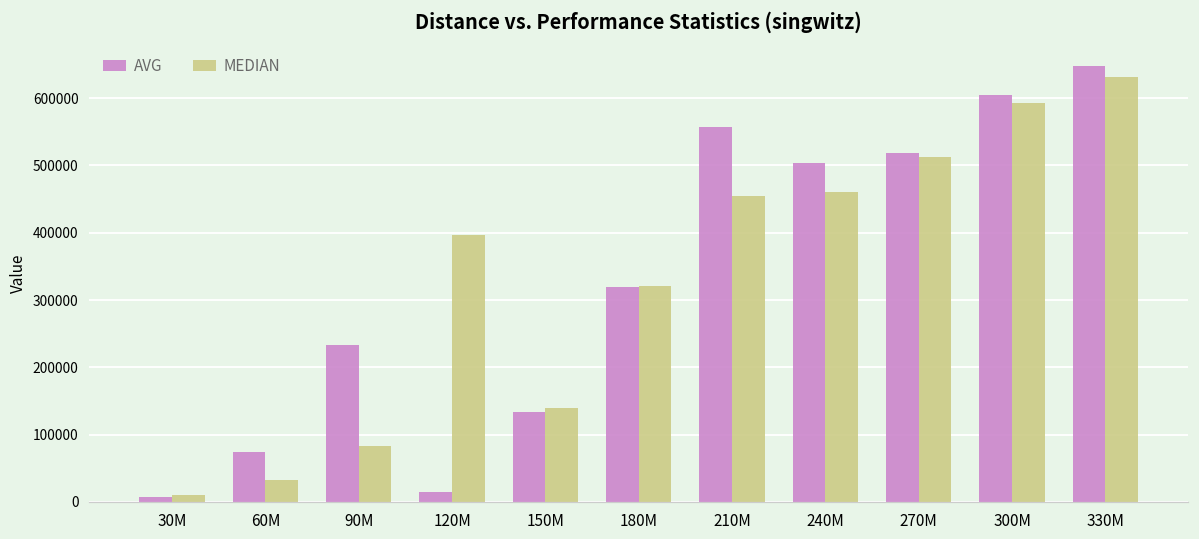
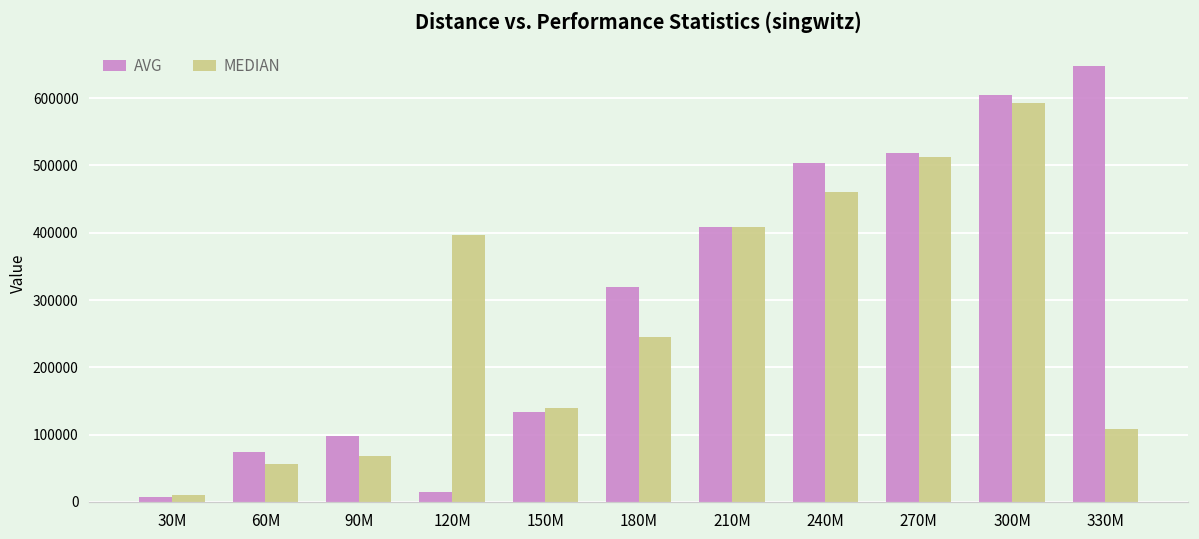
  {
    "AVG": {
      "30M": 10000,
      "60M": 70000,
-     "90M": 230000,
+     "90M": 100000,
      "120M": 10000,
      "150M": 130000,
      "180M": 320000,
-     "210M": 560000,
+     "210M": 410000,
      "240M": 500000,
      "270M": 520000,
      "300M": 600000,
      "330M": 650000
    },
    "MEDIAN": {
      "30M": 10000,
-     "60M": 30000,
-     "90M": 80000,
+     "60M": 60000,
+     "90M": 70000,
      "120M": 400000,
      "150M": 140000,
-     "180M": 320000,
-     "210M": 450000,
+     "180M": 250000,
+     "210M": 410000,
      "240M": 460000,
      "270M": 510000,
      "300M": 590000,
-     "330M": 630000
+     "330M": 110000
    }
  }
